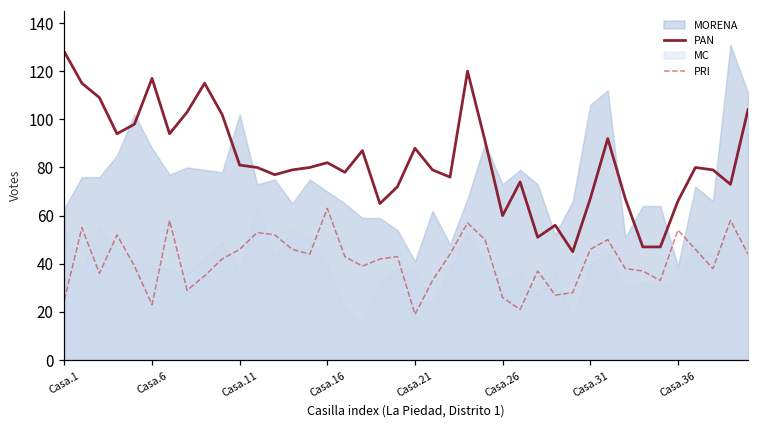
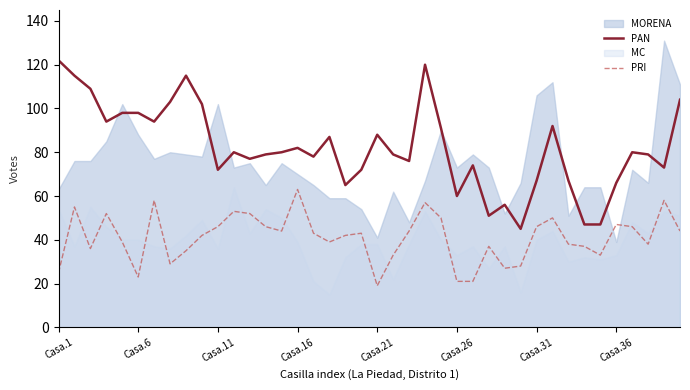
  {
    "PAN": {
-     "Casa.1": 128,
-     "Casa.6": 117,
-     "Casa.11": 81,
+     "Casa.1": 122,
+     "Casa.6": 98,
+     "Casa.11": 72,
      "Casa.16": 82,
      "Casa.21": 88,
      "Casa.26": 60,
      "Casa.31": 67,
      "Casa.36": 66
    },
    "PRI": {
      "Casa.1": 25,
      "Casa.6": 23,
      "Casa.11": 46,
      "Casa.16": 63,
      "Casa.21": 19,
-     "Casa.26": 26,
+     "Casa.26": 21,
      "Casa.31": 46,
-     "Casa.36": 54
+     "Casa.36": 47
    }
  }
